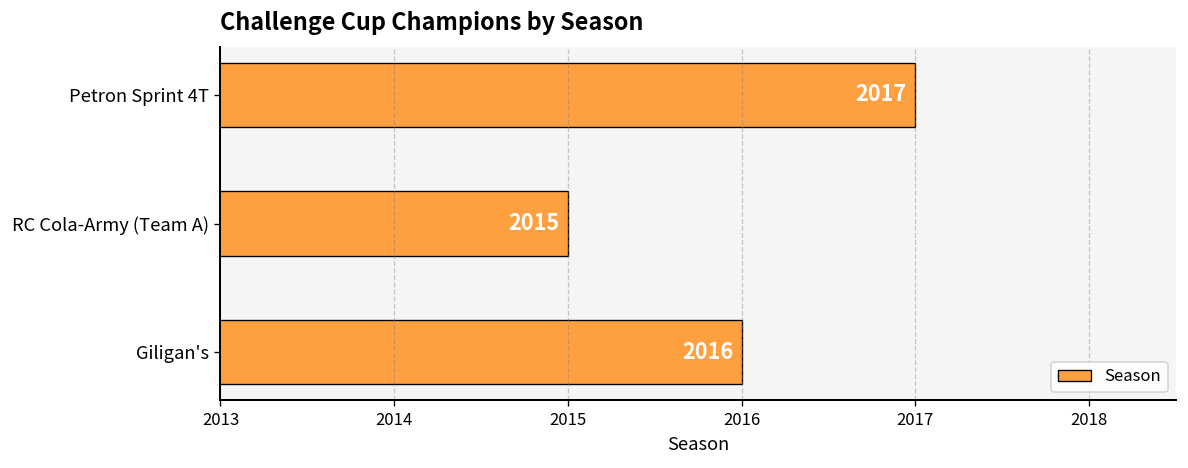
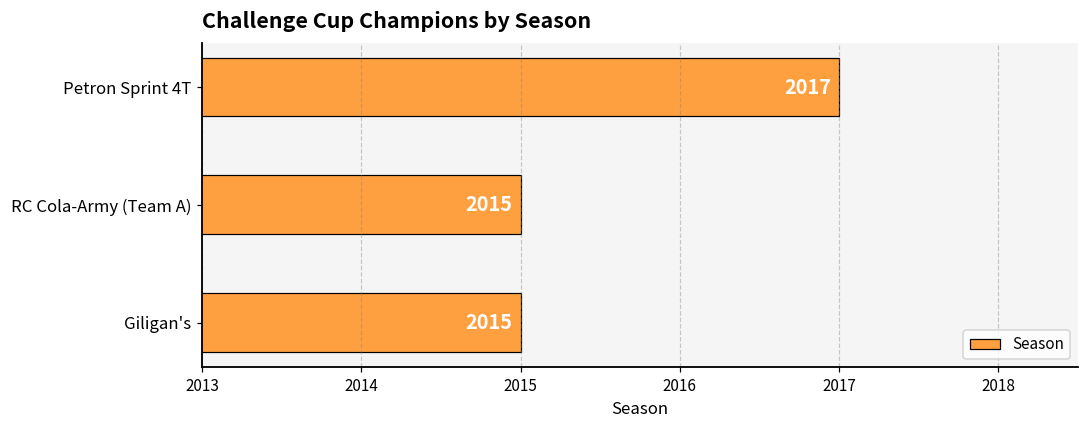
  {
    "Petron Sprint 4T": 2017,
    "RC Cola-Army (Team A)": 2015,
-   "Giligan's": 2016
+   "Giligan's": 2015
  }
